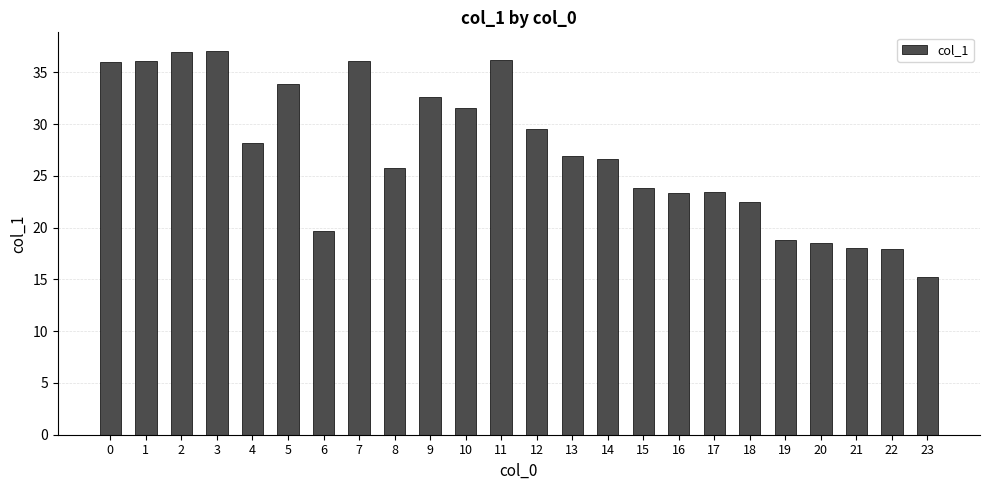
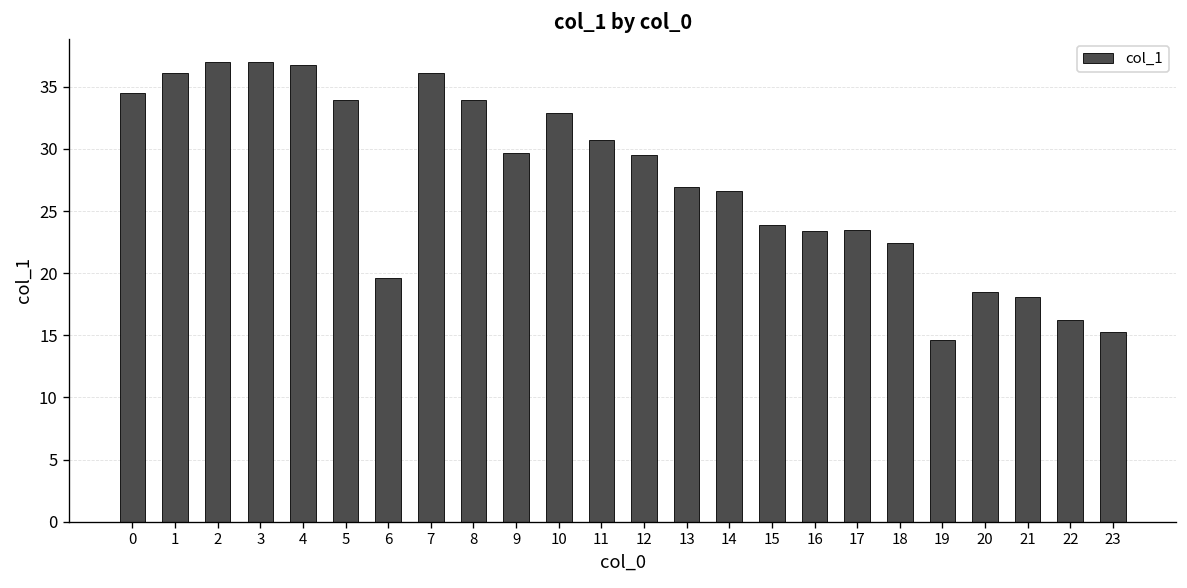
  {
-   "0": 36.0,
+   "0": 34.5,
    "1": 36.1,
    "2": 37.0,
    "3": 37.0,
-   "4": 28.2,
+   "4": 36.8,
    "5": 33.9,
    "6": 19.6,
    "7": 36.1,
-   "8": 25.8,
-   "9": 32.6,
-   "10": 31.5,
-   "11": 36.2,
+   "8": 33.9,
+   "9": 29.7,
+   "10": 32.9,
+   "11": 30.7,
    "12": 29.5,
    "13": 26.9,
    "14": 26.6,
    "15": 23.8,
    "16": 23.4,
    "17": 23.4,
    "18": 22.5,
-   "19": 18.8,
+   "19": 14.6,
    "20": 18.5,
    "21": 18.1,
-   "22": 17.9,
+   "22": 16.3,
    "23": 15.3
  }
